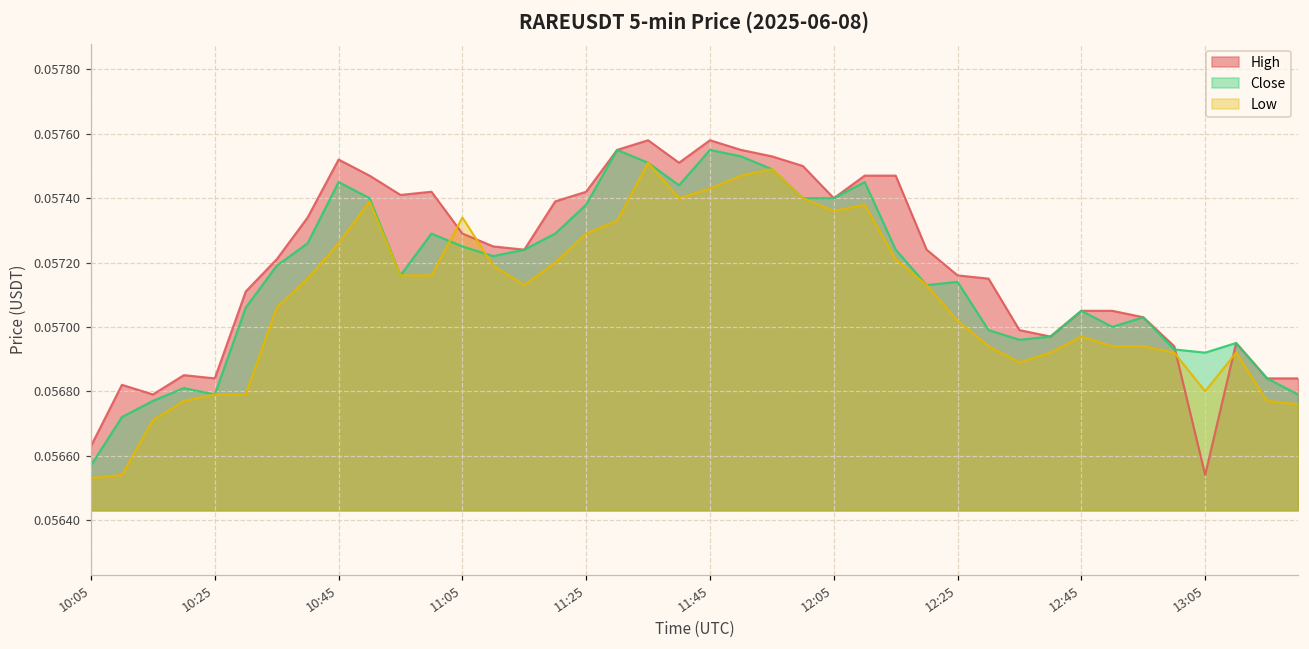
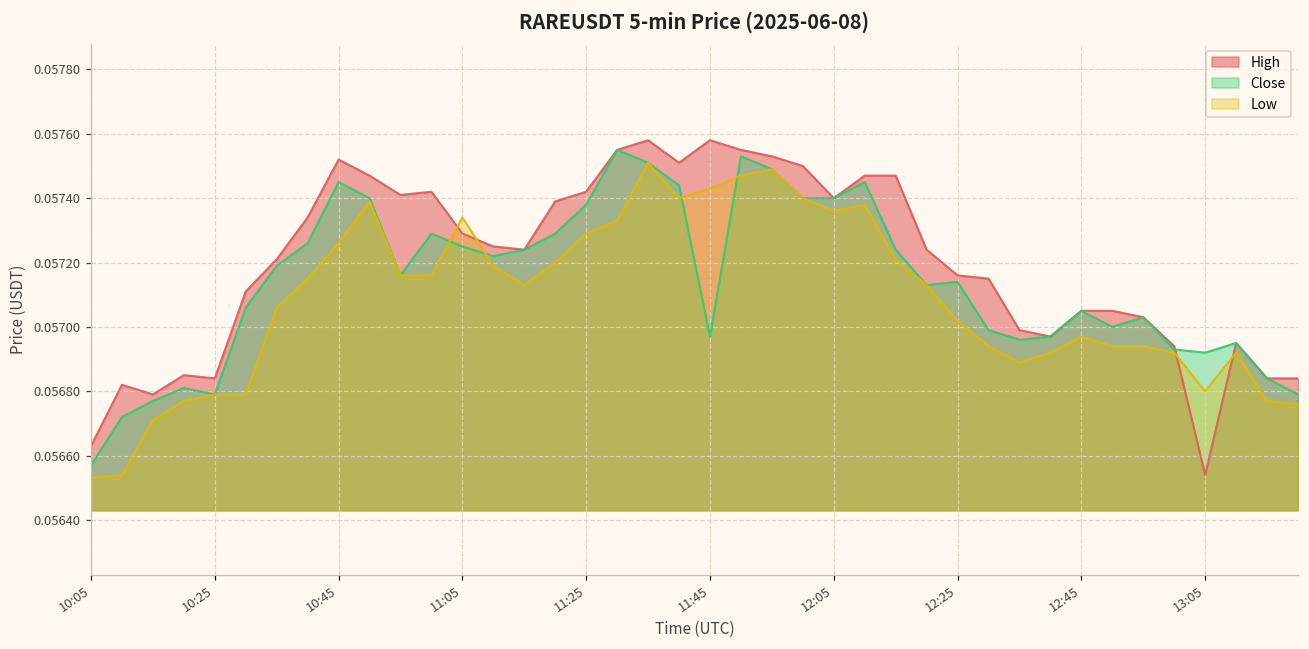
  {
    "High": {
      "10:05": 0.05663,
      "10:25": 0.05684,
      "10:45": 0.05752,
      "11:05": 0.05729,
      "11:25": 0.05742,
      "11:45": 0.05758,
      "12:25": 0.05716,
      "13:05": 0.05654
    },
    "Close": {
      "10:05": 0.05657,
      "10:45": 0.05745,
      "11:05": 0.05725,
      "11:25": 0.05738,
-     "11:45": 0.05755,
+     "11:45": 0.05697,
      "12:25": 0.05714,
      "13:05": 0.05692
    },
    "Low": {
      "10:05": 0.05653,
      "10:45": 0.05726,
      "11:05": 0.05734,
      "11:25": 0.05729,
      "11:45": 0.05743,
      "12:05": 0.05736,
      "12:25": 0.05702,
      "12:45": 0.05697,
      "13:05": 0.05680
    }
  }
